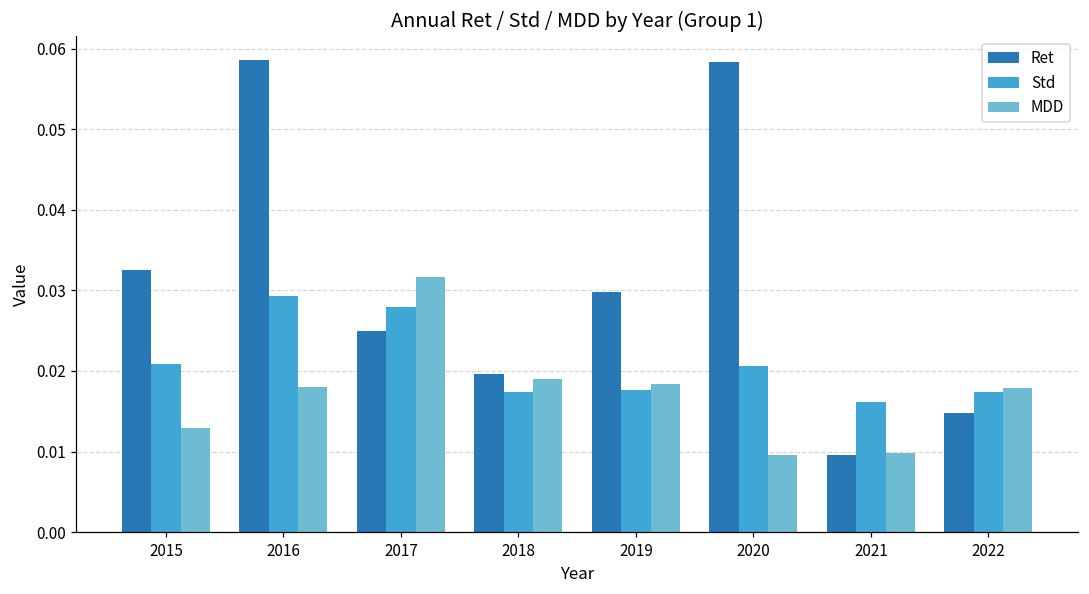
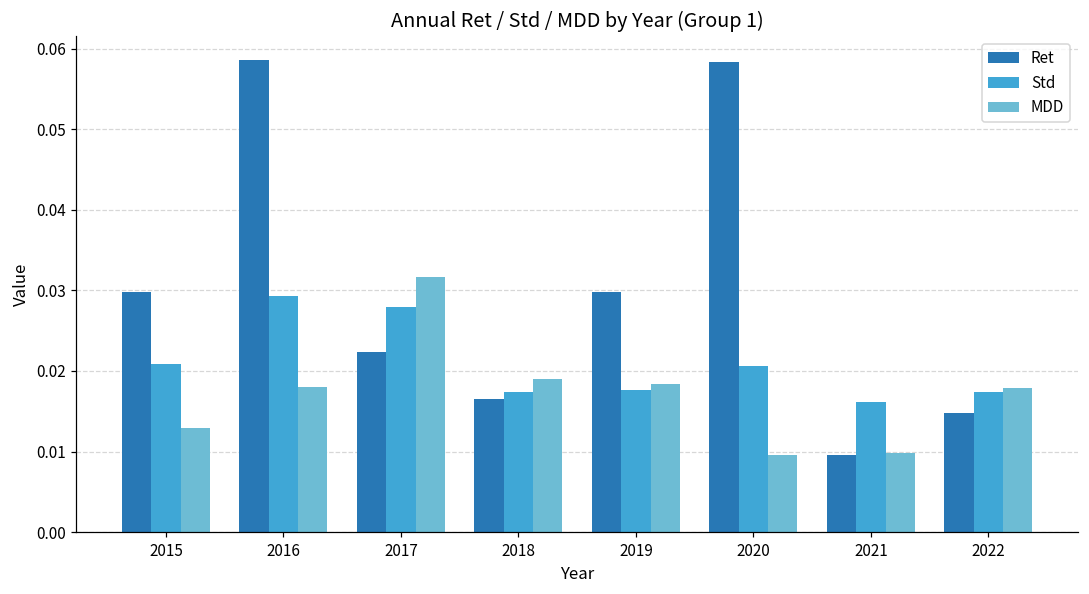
  {
    "Ret": {
-     "2015": 0.033,
+     "2015": 0.030,
      "2016": 0.059,
-     "2017": 0.025,
-     "2018": 0.020,
+     "2017": 0.022,
+     "2018": 0.017,
      "2019": 0.030,
      "2020": 0.058,
      "2021": 0.010,
      "2022": 0.015
    }
  }
